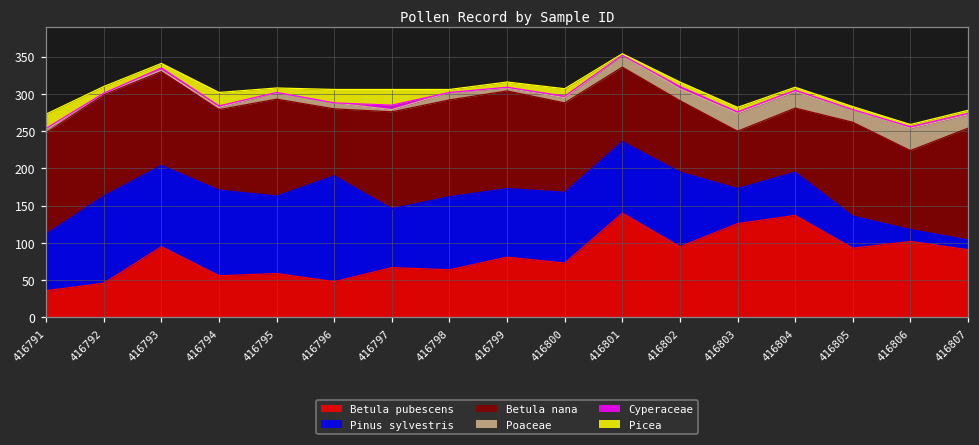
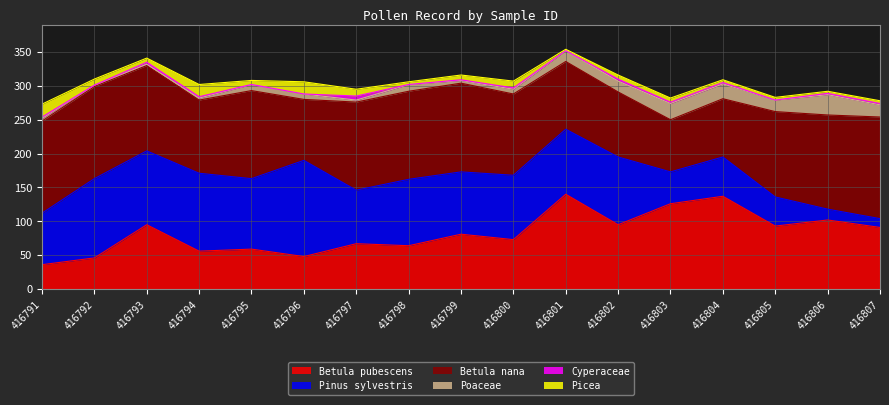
  {
    "Betula pubescens": {
      "416791": 40,
      "416792": 50,
      "416793": 100,
      "416794": 60,
      "416795": 60,
      "416796": 50,
      "416797": 70,
      "416798": 60,
      "416799": 80,
      "416800": 70,
      "416801": 140,
      "416802": 100,
      "416803": 130,
      "416804": 140,
      "416805": 90,
      "416806": 100,
      "416807": 90
    },
    "Pinus sylvestris": {
      "416791": 80,
      "416792": 120,
      "416793": 110,
      "416794": 120,
      "416795": 100,
      "416796": 140,
      "416797": 80,
      "416798": 100,
      "416799": 90,
      "416800": 100,
      "416801": 100,
      "416802": 100,
      "416803": 50,
      "416804": 60,
      "416805": 40,
      "416806": 20,
      "416807": 10
    },
    "Betula nana": {
      "416791": 140,
      "416795": 130,
      "416796": 90,
      "416798": 130,
      "416799": 130,
      "416800": 120,
      "416801": 100,
      "416802": 100,
      "416803": 80,
      "416804": 90,
      "416805": 130,
-     "416806": 110,
+     "416806": 140,
      "416807": 150
    },
    "Cyperaceae": {
      "416797": 10
    },
    "Picea": {
      "416791": 20,
      "416792": 10,
      "416793": 10,
      "416794": 20,
      "416795": 10,
      "416796": 20,
-     "416797": 20,
+     "416797": 10,
      "416798": 0,
      "416799": 10,
      "416800": 10,
      "416802": 10,
      "416803": 10,
      "416804": 0,
      "416805": 0,
      "416807": 0
    }
  }
